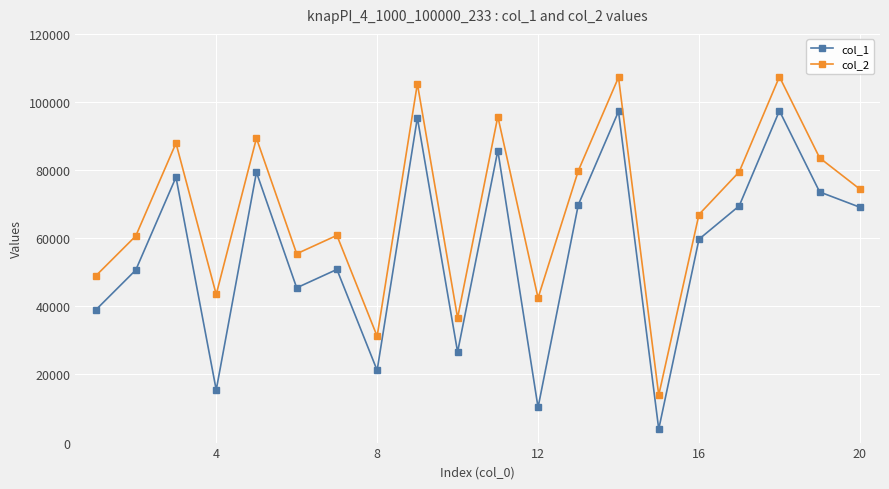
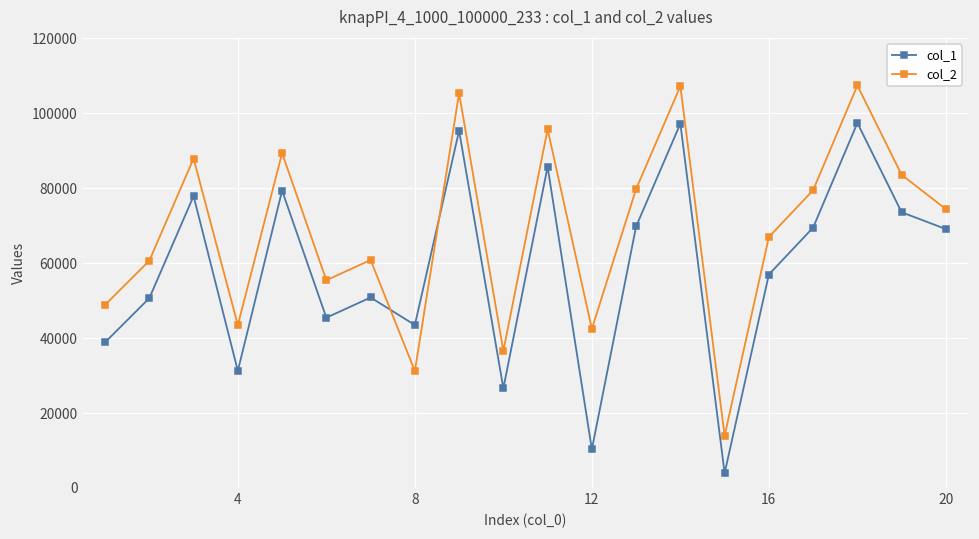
  {
    "col_1": {
-     "4": 15000,
-     "8": 21000,
+     "4": 31000,
+     "8": 43000,
      "12": 10000,
-     "16": 60000,
+     "16": 57000,
      "20": 69000
    },
    "col_2": {
      "4": 43000,
      "8": 31000,
      "12": 42000,
      "16": 67000,
      "20": 74000
    }
  }
